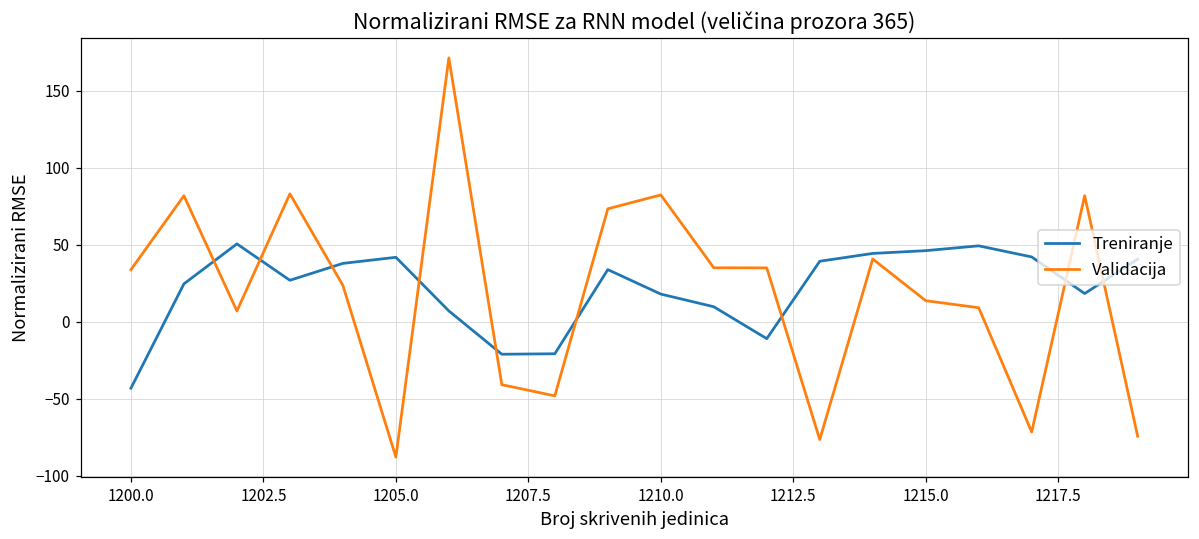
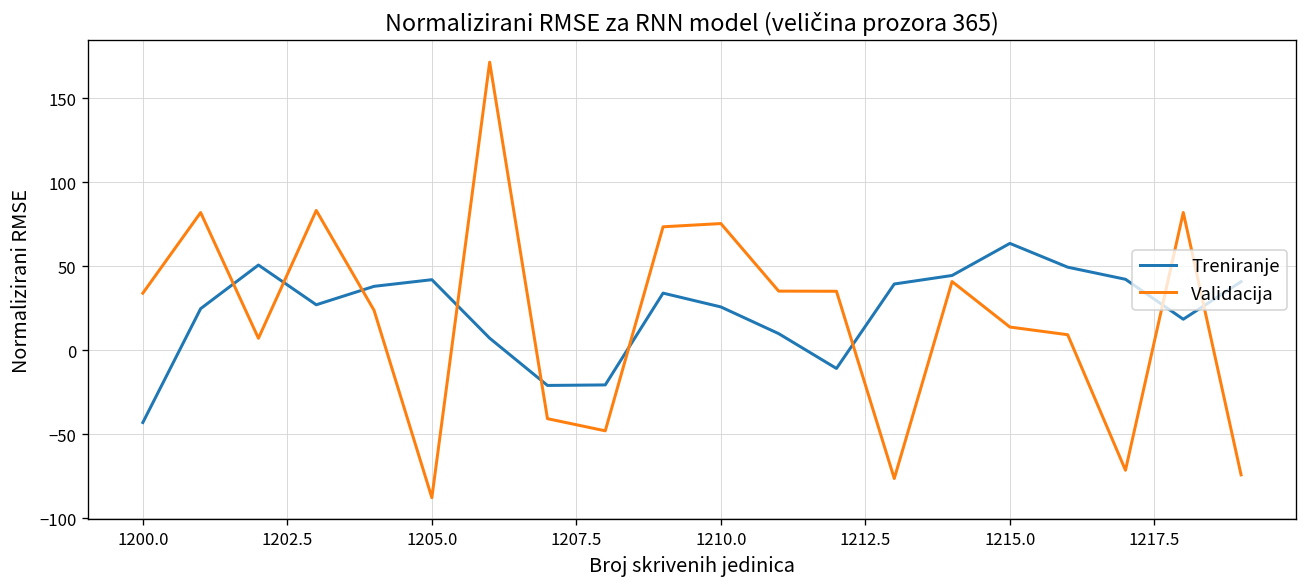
  {
    "Treniranje": {
      "1200.0": -43,
      "1205.0": 42,
-     "1210.0": 18,
-     "1215.0": 46
+     "1210.0": 26,
+     "1215.0": 64
    },
    "Validacija": {
      "1200.0": 34,
      "1205.0": -88,
-     "1210.0": 82,
+     "1210.0": 75,
      "1215.0": 14
    }
  }
